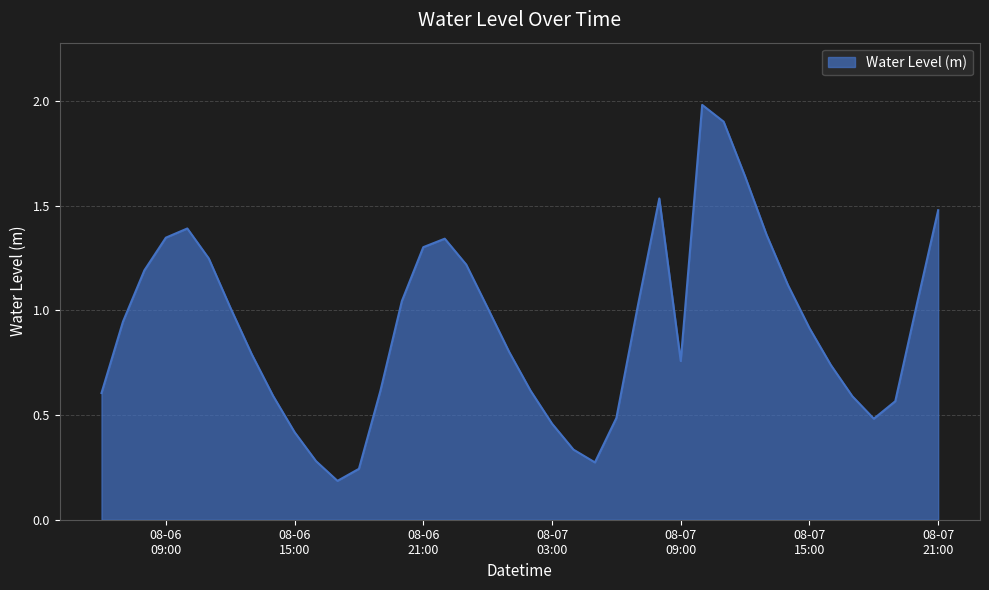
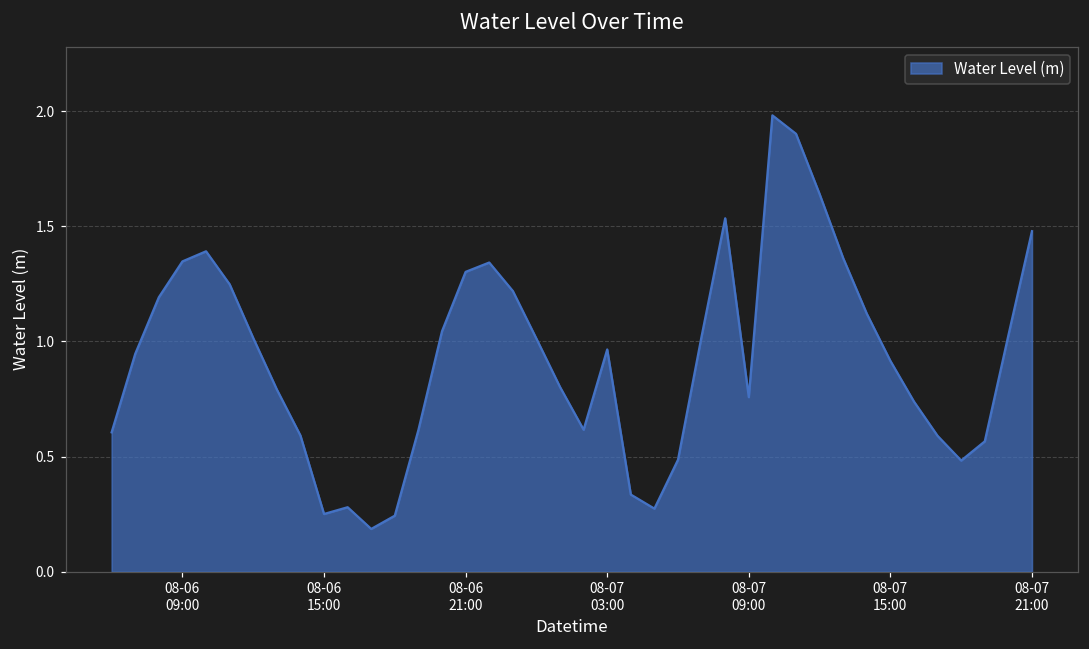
  {
    "08-06 09:00": 1.35,
-   "08-06 15:00": 0.42,
+   "08-06 15:00": 0.25,
    "08-06 21:00": 1.30,
-   "08-07 03:00": 0.46,
+   "08-07 03:00": 0.97,
    "08-07 09:00": 0.76,
    "08-07 15:00": 0.92,
    "08-07 21:00": 1.48
  }
